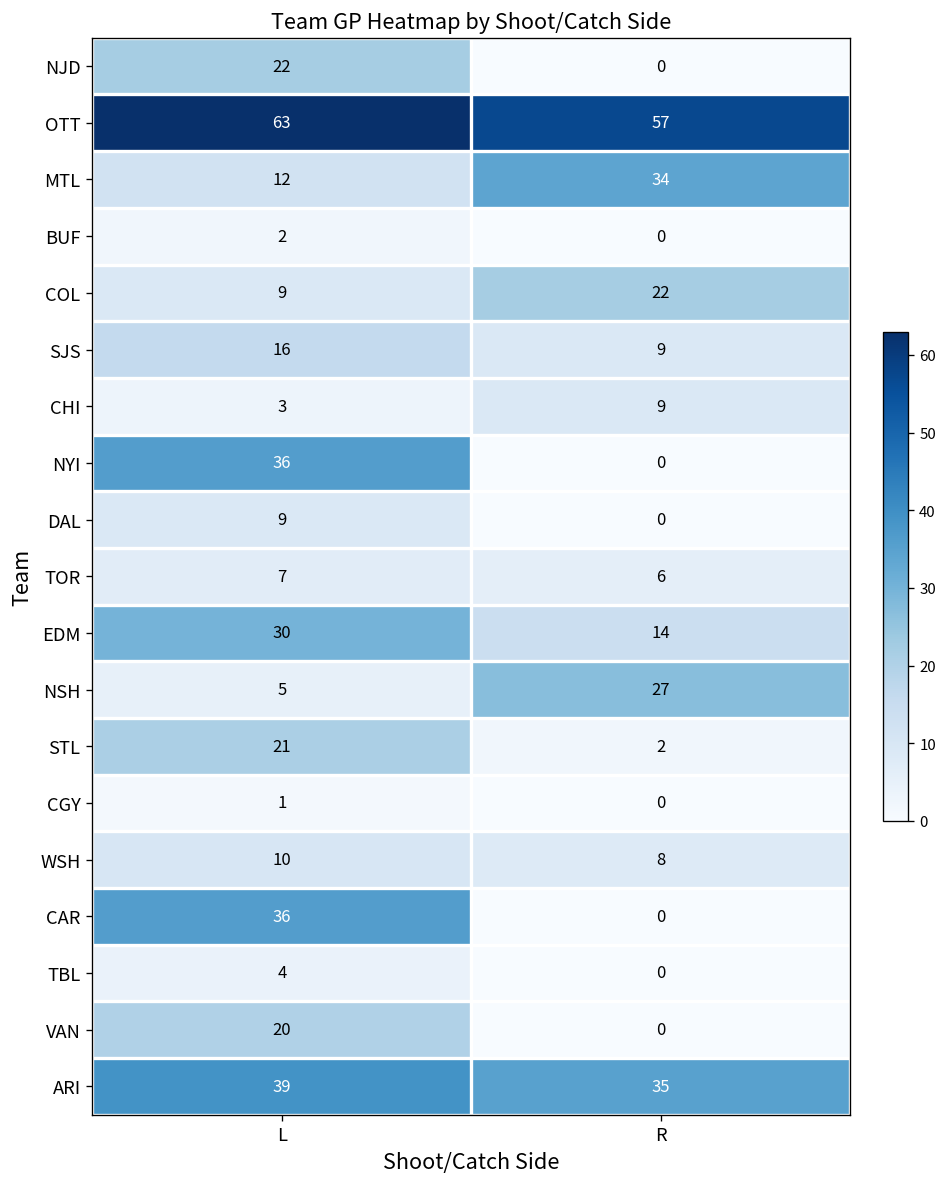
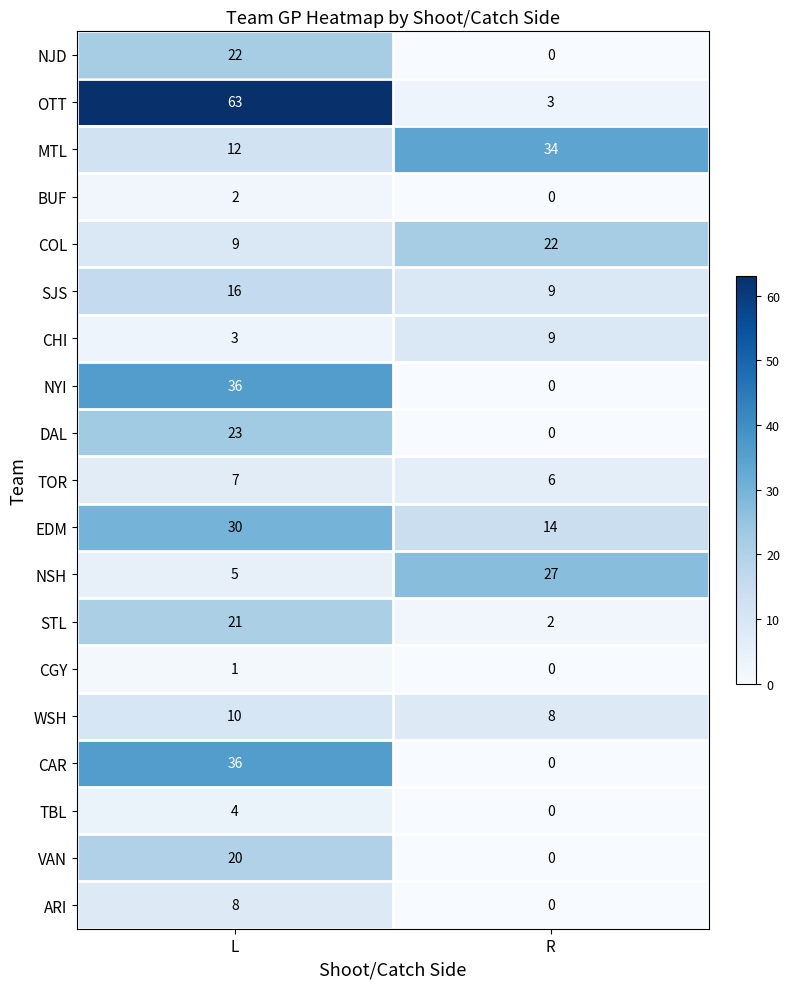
  {
    "NJD": {
      "L": 22,
      "R": 0
    },
    "OTT": {
      "L": 63,
-     "R": 57
+     "R": 3
    },
    "MTL": {
      "L": 12,
      "R": 34
    },
    "BUF": {
      "L": 2,
      "R": 0
    },
    "COL": {
      "L": 9,
      "R": 22
    },
    "SJS": {
      "L": 16,
      "R": 9
    },
    "CHI": {
      "L": 3,
      "R": 9
    },
    "NYI": {
      "L": 36,
      "R": 0
    },
    "DAL": {
-     "L": 9,
+     "L": 23,
      "R": 0
    },
    "TOR": {
      "L": 7,
      "R": 6
    },
    "EDM": {
      "L": 30,
      "R": 14
    },
    "NSH": {
      "L": 5,
      "R": 27
    },
    "STL": {
      "L": 21,
      "R": 2
    },
    "CGY": {
      "L": 1,
      "R": 0
    },
    "WSH": {
      "L": 10,
      "R": 8
    },
    "CAR": {
      "L": 36,
      "R": 0
    },
    "TBL": {
      "L": 4,
      "R": 0
    },
    "VAN": {
      "L": 20,
      "R": 0
    },
    "ARI": {
-     "L": 39,
-     "R": 35
+     "L": 8,
+     "R": 0
    }
  }
